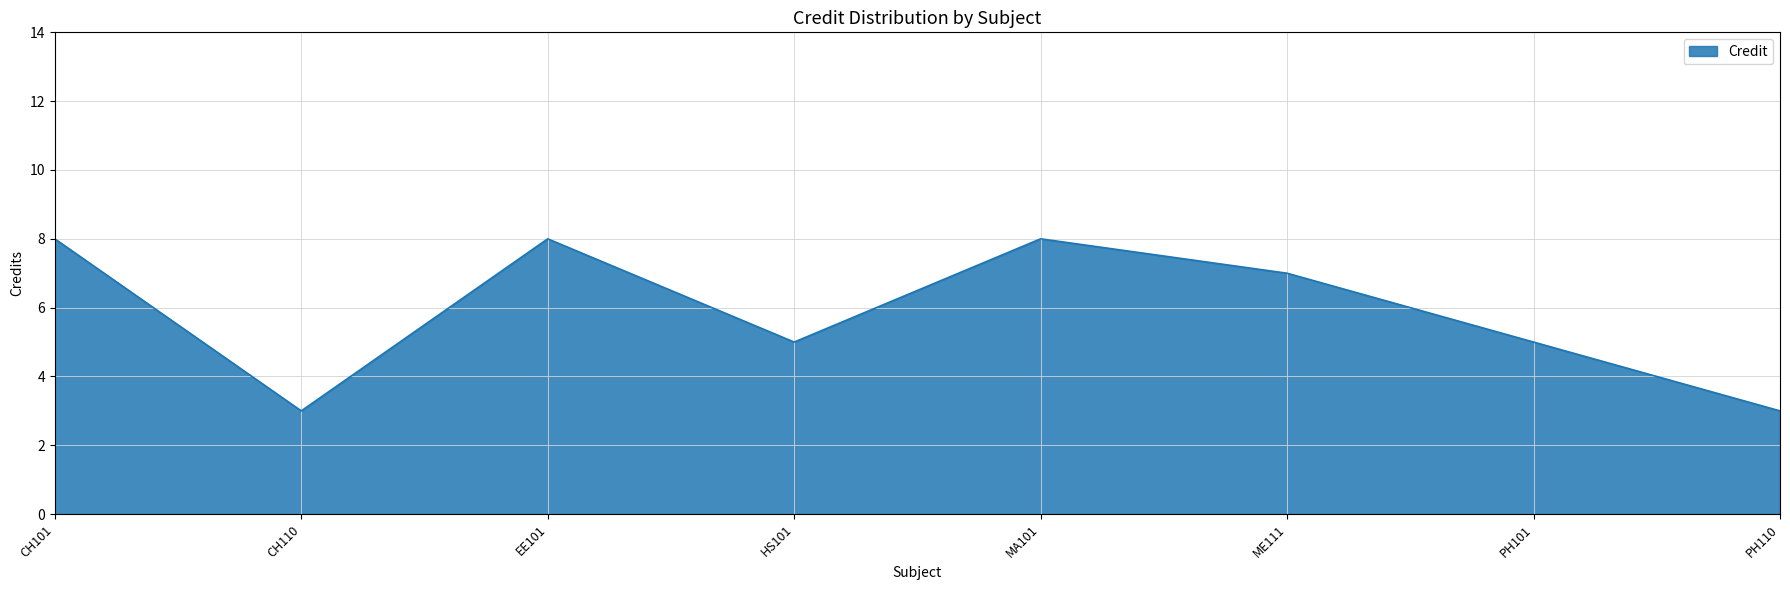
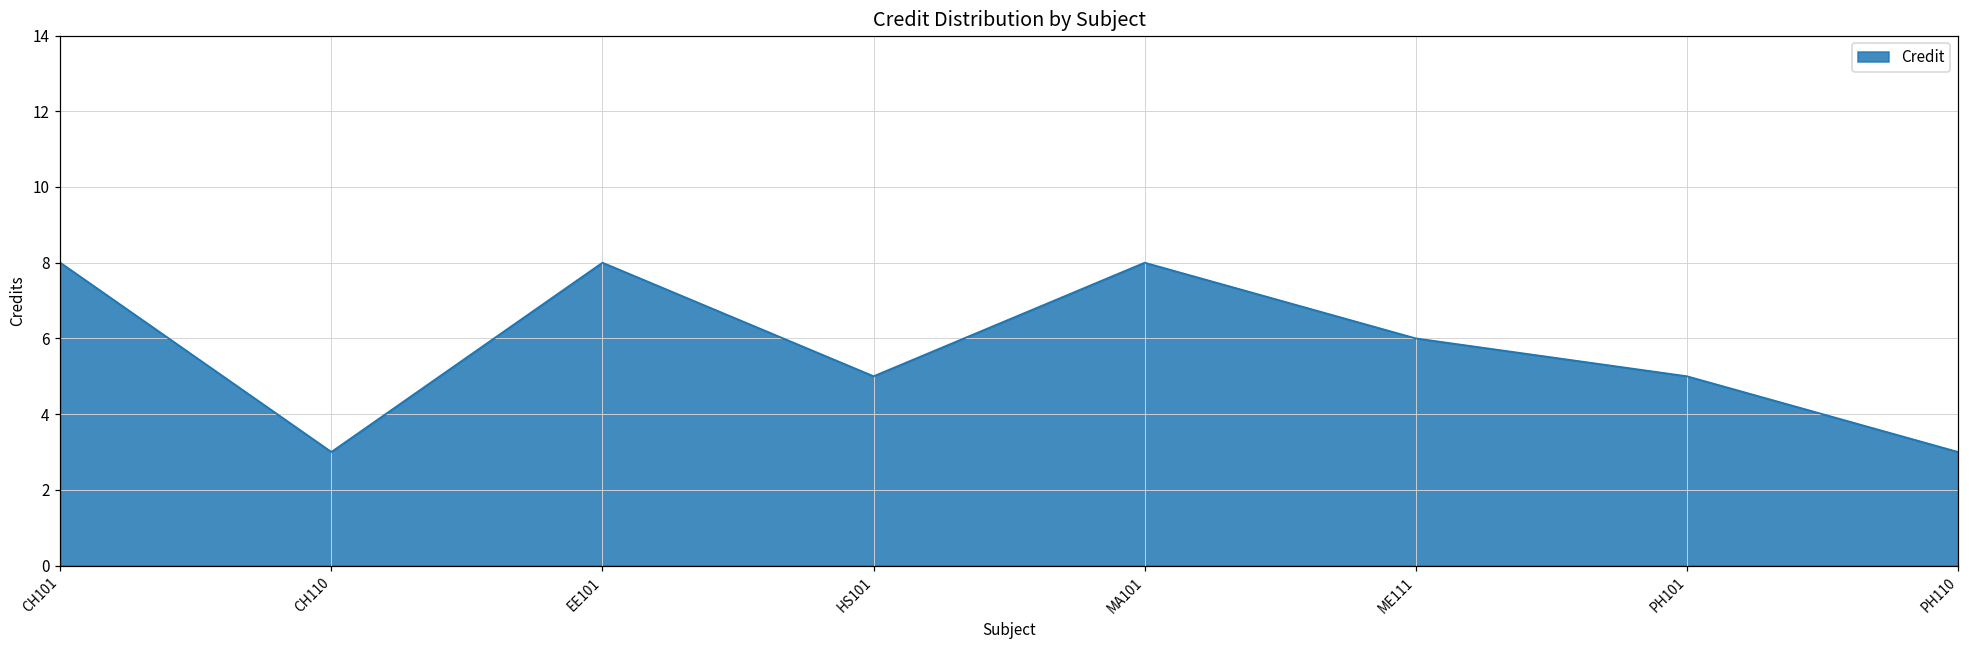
  {
    "CH101": 8,
    "CH110": 3,
    "EE101": 8,
    "HS101": 5,
    "MA101": 8,
-   "ME111": 7,
+   "ME111": 6,
    "PH101": 5,
    "PH110": 3
  }
